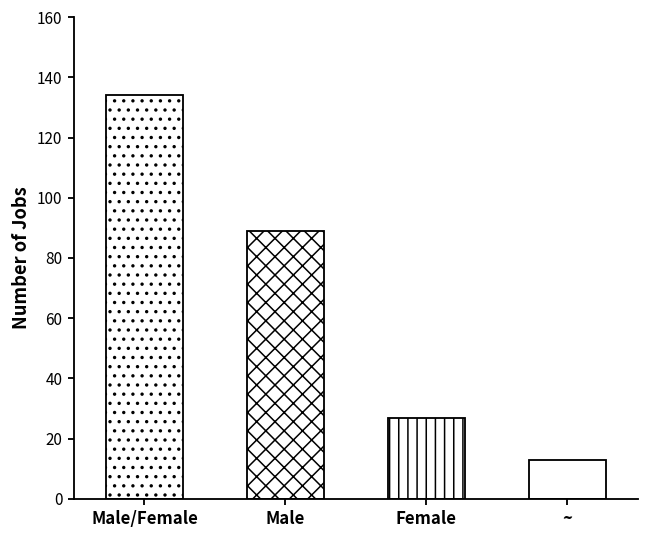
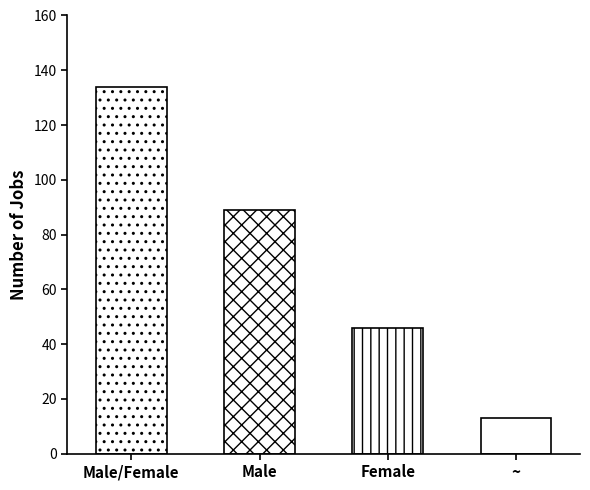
  {
    "Male/Female": 134,
    "Male": 89,
-   "Female": 27,
+   "Female": 46,
    "~": 13
  }
